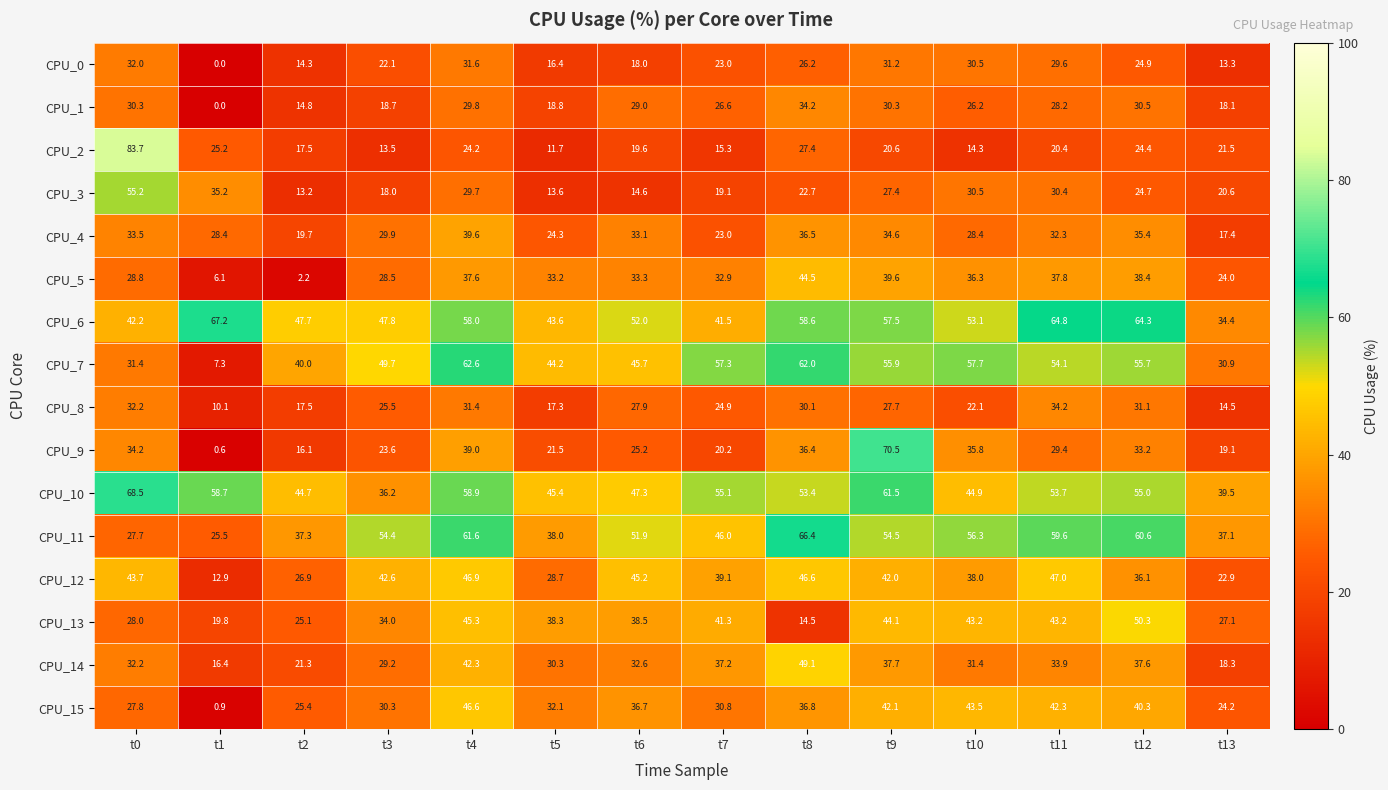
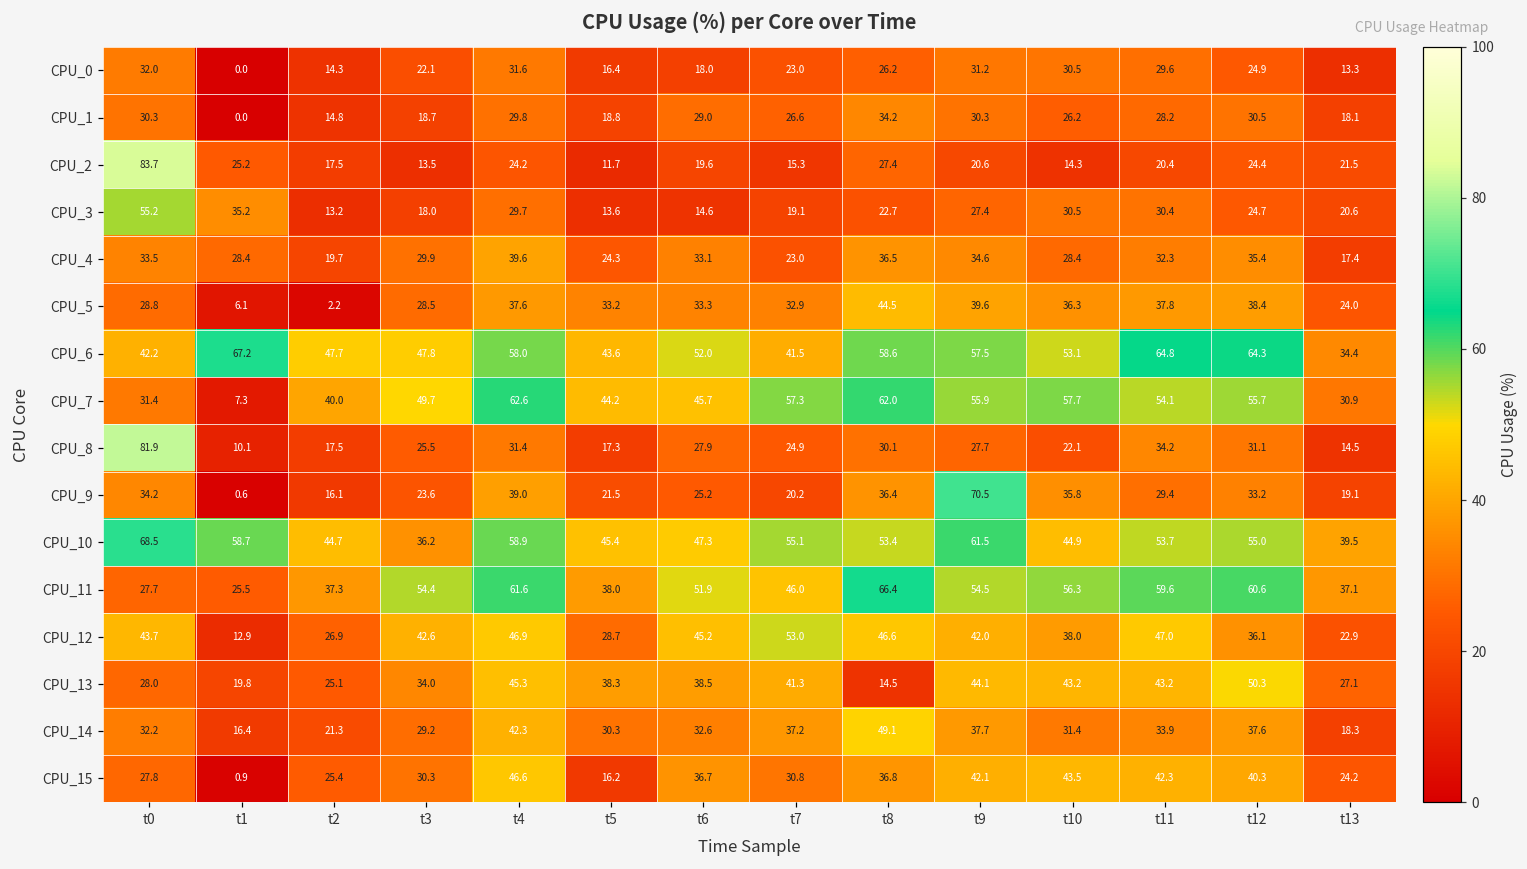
  {
    "CPU_8": {
-     "t0": 32.2,
+     "t0": 81.9,
      "t1": 10.1,
      "t2": 17.5,
      "t3": 25.5,
      "t4": 31.4,
      "t5": 17.3,
      "t6": 27.9,
      "t7": 24.9,
      "t8": 30.1,
      "t9": 27.7,
      "t10": 22.1,
      "t11": 34.2,
      "t12": 31.1,
      "t13": 14.5
    },
    "CPU_12": {
      "t0": 43.7,
      "t1": 12.9,
      "t2": 26.9,
      "t3": 42.6,
      "t4": 46.9,
      "t5": 28.7,
      "t6": 45.2,
-     "t7": 39.1,
+     "t7": 53.0,
      "t8": 46.6,
      "t9": 42.0,
      "t10": 38.0,
      "t11": 47.0,
      "t12": 36.1,
      "t13": 22.9
    },
    "CPU_15": {
      "t0": 27.8,
      "t1": 0.9,
      "t2": 25.4,
      "t3": 30.3,
      "t4": 46.6,
-     "t5": 32.1,
+     "t5": 16.2,
      "t6": 36.7,
      "t7": 30.8,
      "t8": 36.8,
      "t9": 42.1,
      "t10": 43.5,
      "t11": 42.3,
      "t12": 40.3,
      "t13": 24.2
    }
  }
